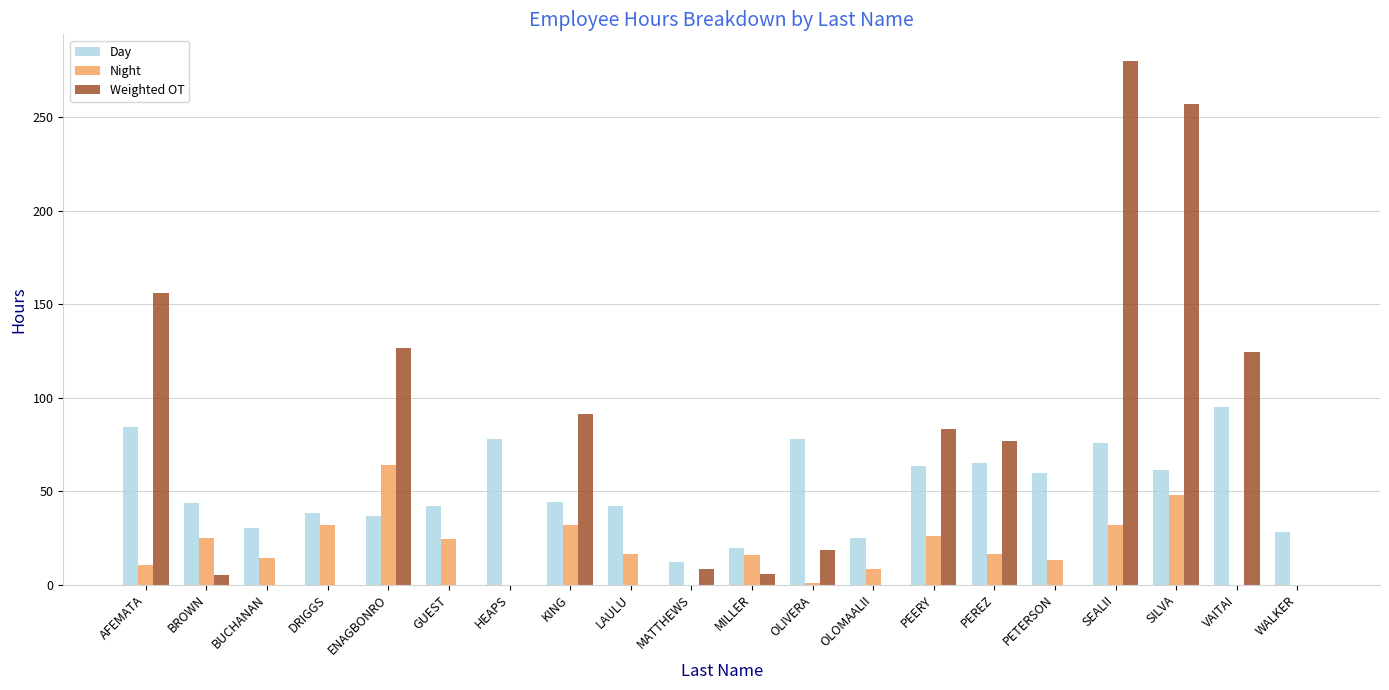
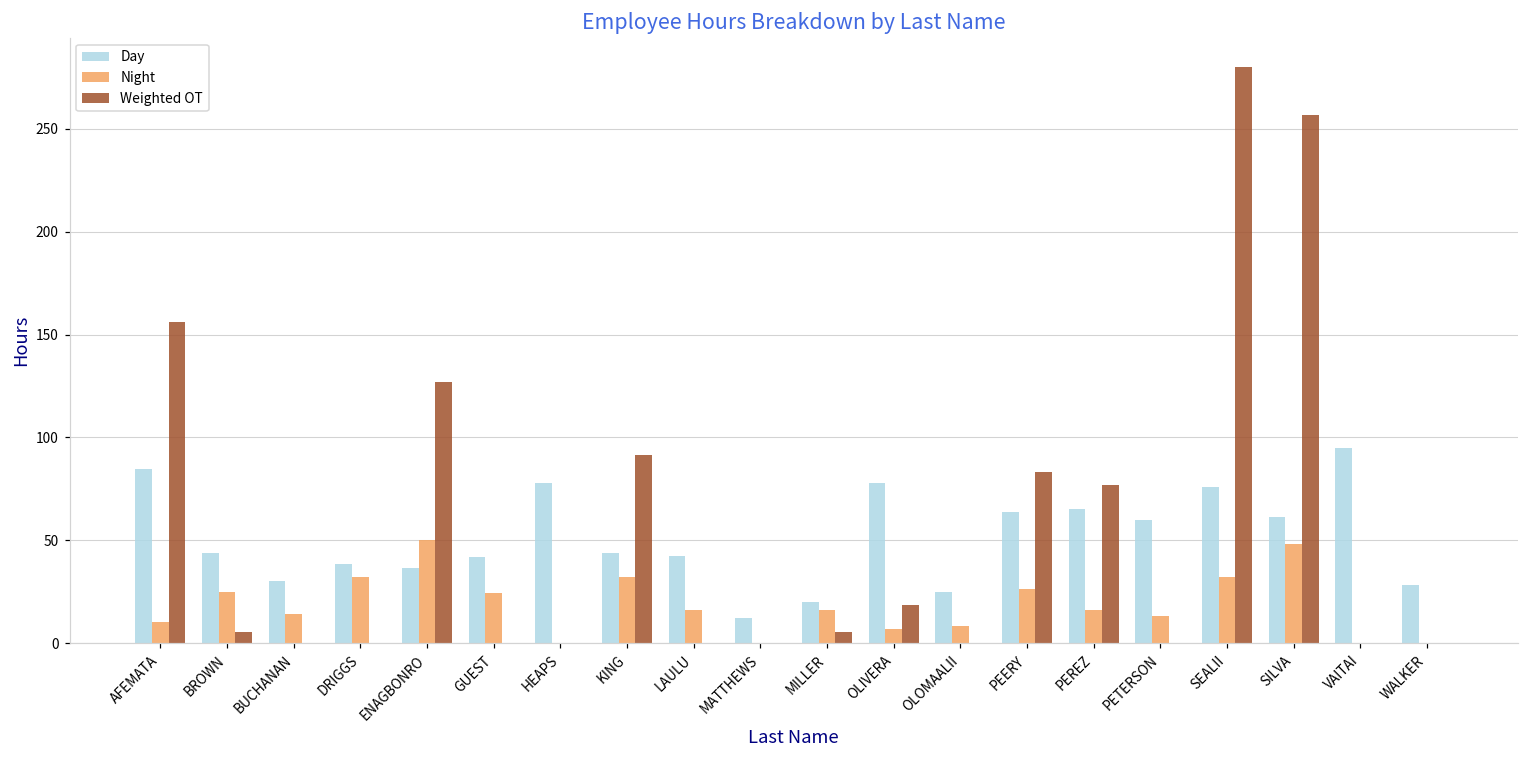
  {
    "Day": {
      "AFEMATA": 84,
      "BROWN": 44,
      "BUCHANAN": 30,
      "DRIGGS": 38,
      "ENAGBONRO": 36,
      "GUEST": 42,
      "HEAPS": 78,
      "KING": 44,
      "LAULU": 42,
      "MATTHEWS": 12,
      "MILLER": 20,
      "OLIVERA": 78,
      "OLOMAALII": 25,
      "PEERY": 64,
      "PEREZ": 65,
      "PETERSON": 60,
      "SEALII": 76,
      "SILVA": 61,
      "VAITAI": 95,
      "WALKER": 28
    },
    "Night": {
      "AFEMATA": 10,
      "BROWN": 25,
      "BUCHANAN": 14,
      "DRIGGS": 32,
-     "ENAGBONRO": 64,
+     "ENAGBONRO": 50,
      "GUEST": 24,
      "HEAPS": 0,
      "KING": 32,
      "LAULU": 16,
      "MATTHEWS": 0,
      "MILLER": 16,
-     "OLIVERA": 1,
+     "OLIVERA": 7,
      "OLOMAALII": 8,
      "PEERY": 26,
      "PEREZ": 16,
      "PETERSON": 13,
      "SEALII": 32,
      "SILVA": 48,
      "VAITAI": 0,
      "WALKER": 0
    },
    "Weighted OT": {
      "AFEMATA": 156,
      "BROWN": 5,
      "BUCHANAN": 0,
      "DRIGGS": 0,
      "ENAGBONRO": 127,
      "GUEST": 0,
      "HEAPS": 0,
      "KING": 91,
      "LAULU": 0,
-     "MATTHEWS": 8,
+     "MATTHEWS": 0,
      "MILLER": 6,
      "OLIVERA": 19,
      "OLOMAALII": 0,
      "PEERY": 83,
      "PEREZ": 77,
      "PETERSON": 0,
      "SEALII": 280,
      "SILVA": 257,
-     "VAITAI": 124,
+     "VAITAI": 0,
      "WALKER": 0
    }
  }
